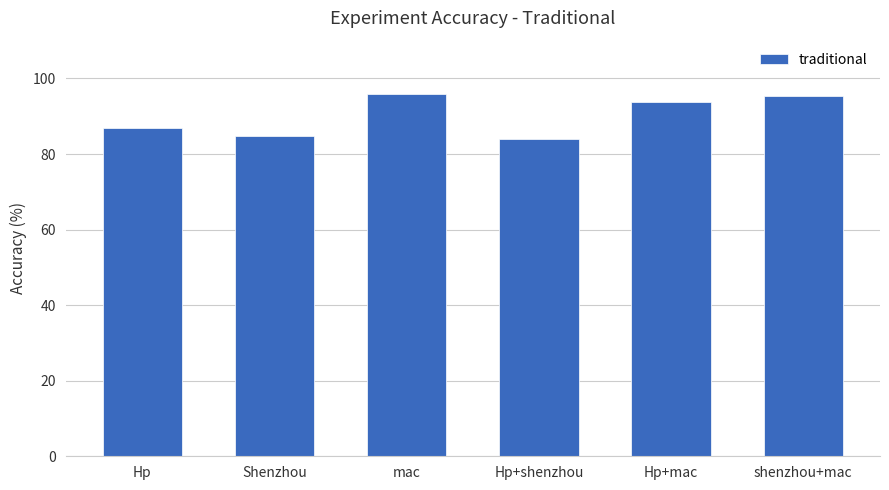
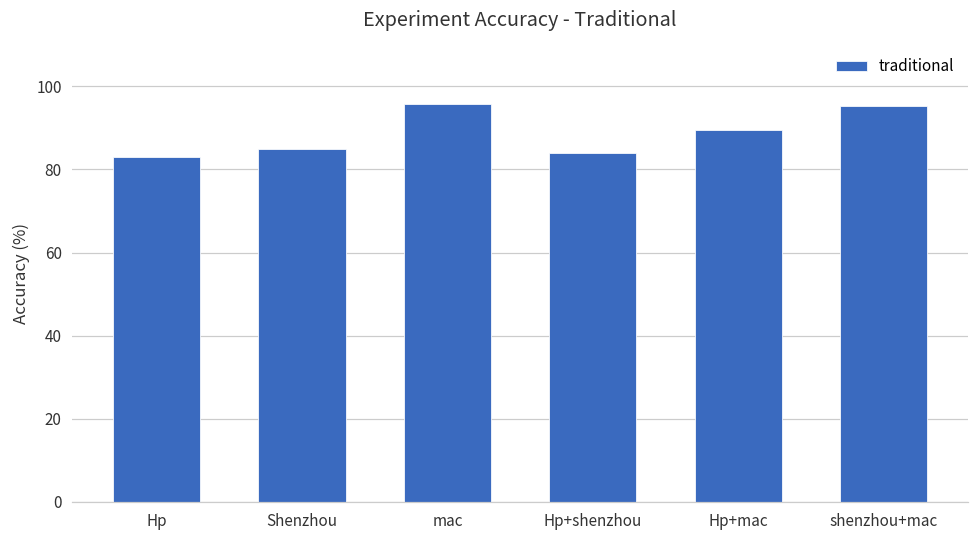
  {
-   "Hp": 87,
+   "Hp": 83,
    "Shenzhou": 85,
    "mac": 96,
    "Hp+shenzhou": 84,
-   "Hp+mac": 94,
+   "Hp+mac": 90,
    "shenzhou+mac": 95
  }
